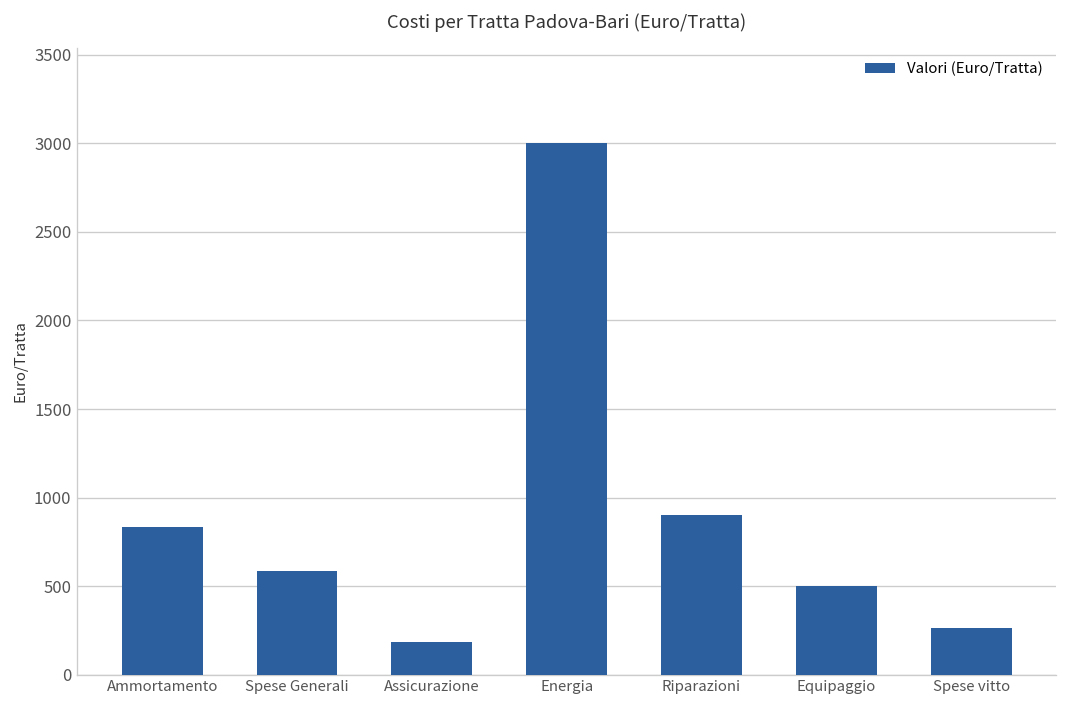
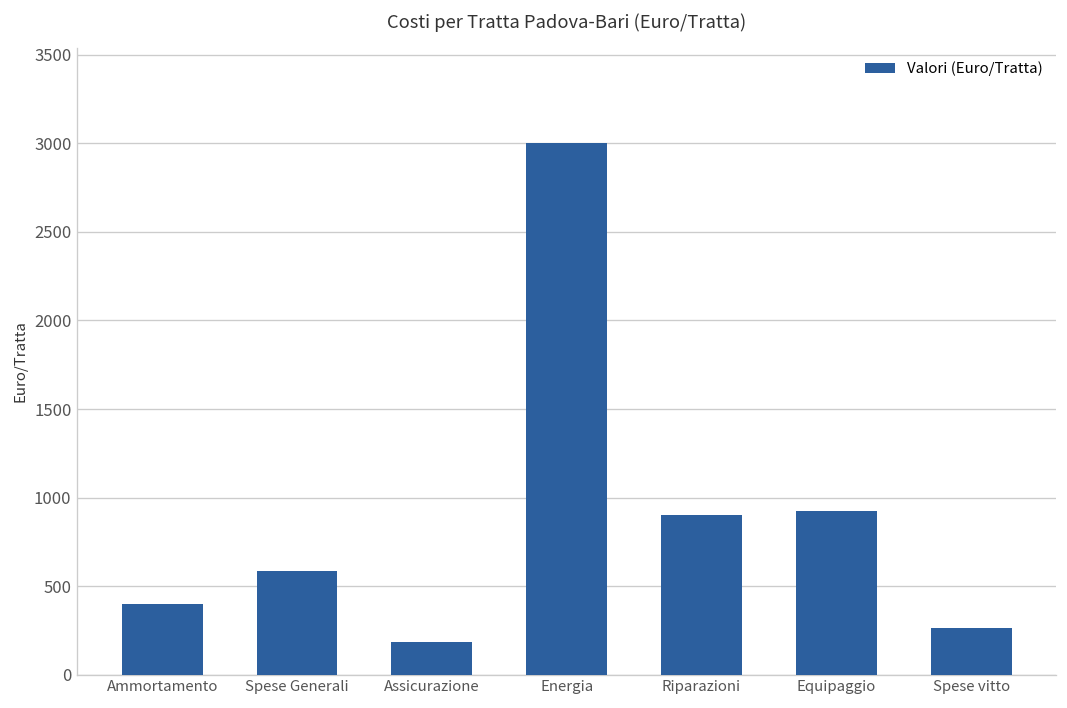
  {
-   "Ammortamento": 830,
+   "Ammortamento": 400,
    "Spese Generali": 580,
    "Assicurazione": 180,
    "Energia": 3000,
    "Riparazioni": 900,
-   "Equipaggio": 500,
+   "Equipaggio": 920,
    "Spese vitto": 260
  }
